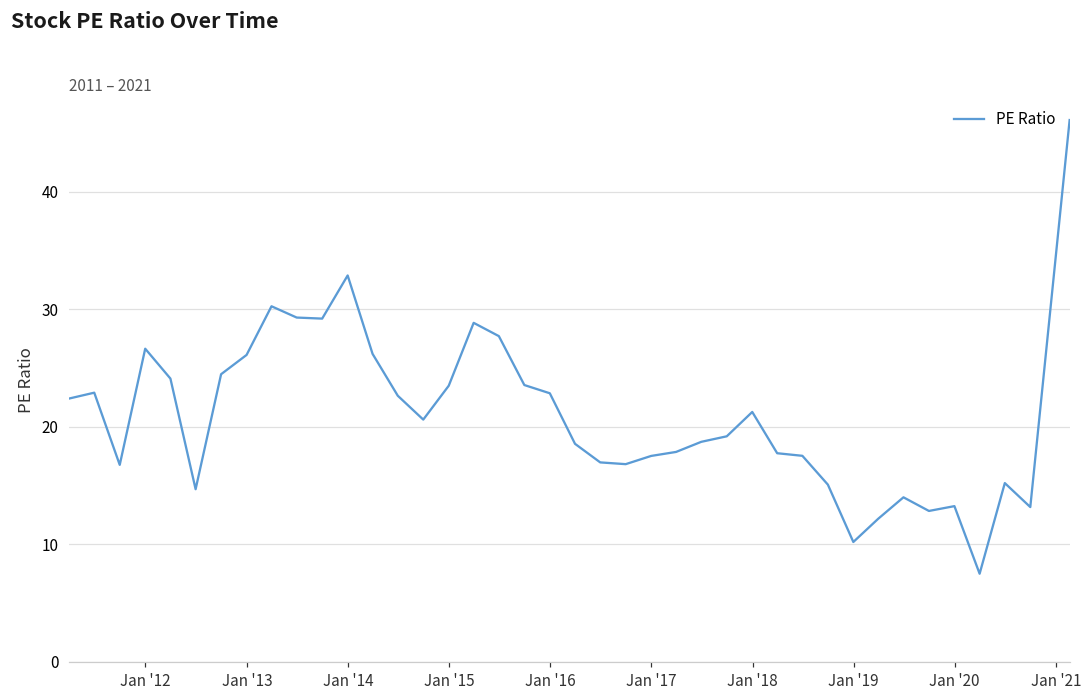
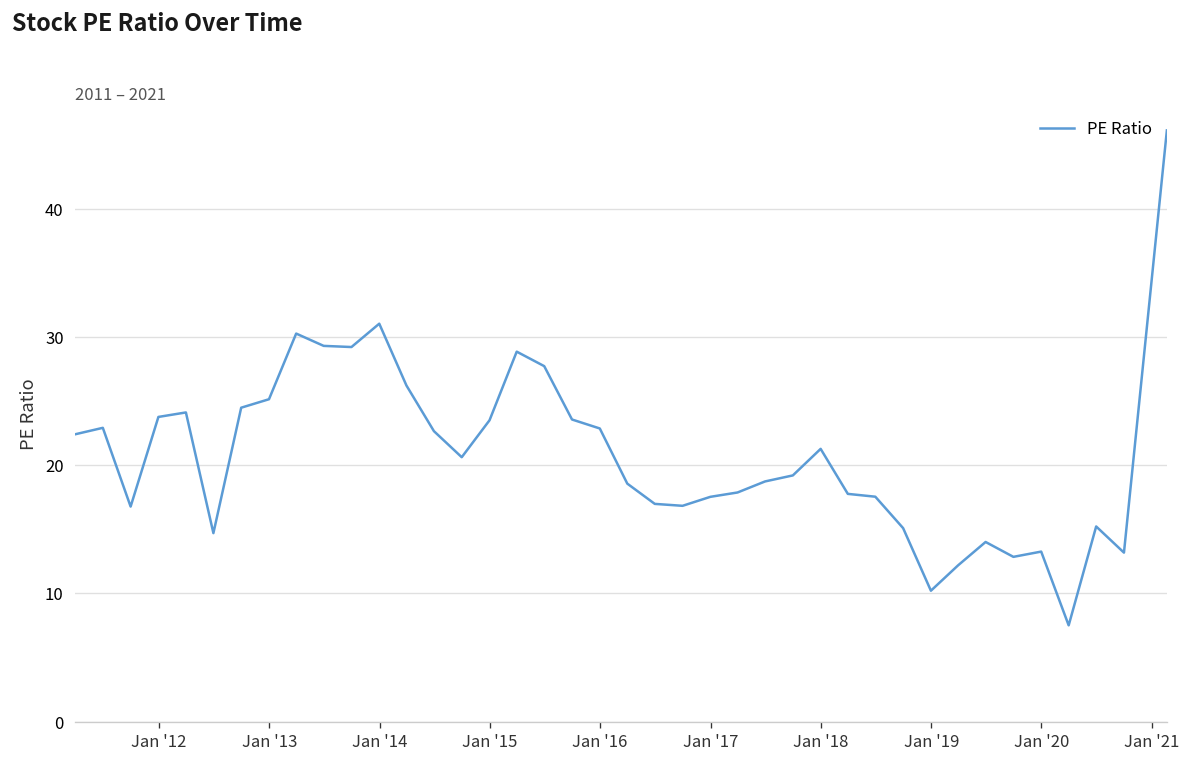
  {
-   "Jan '12": 26.6,
-   "Jan '13": 26.1,
-   "Jan '14": 32.9,
+   "Jan '12": 23.8,
+   "Jan '13": 25.1,
+   "Jan '14": 31.0,
    "Jan '15": 23.5,
    "Jan '16": 22.9,
    "Jan '17": 17.5,
    "Jan '18": 21.3,
    "Jan '19": 10.2,
    "Jan '20": 13.3
  }
